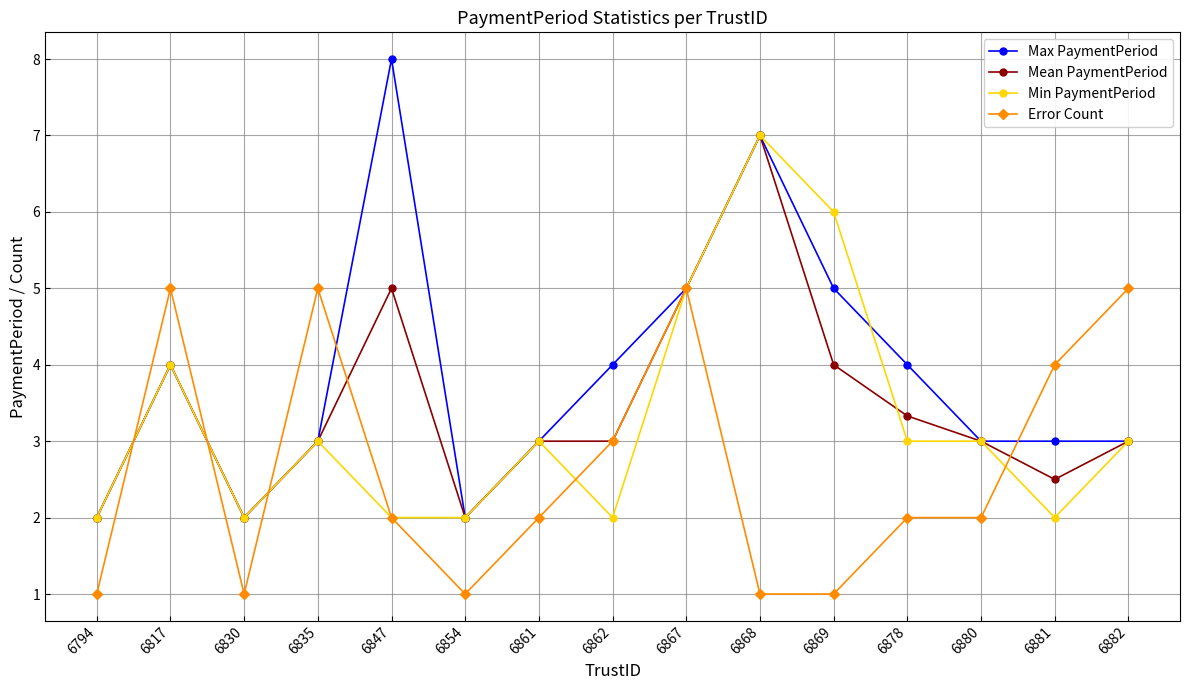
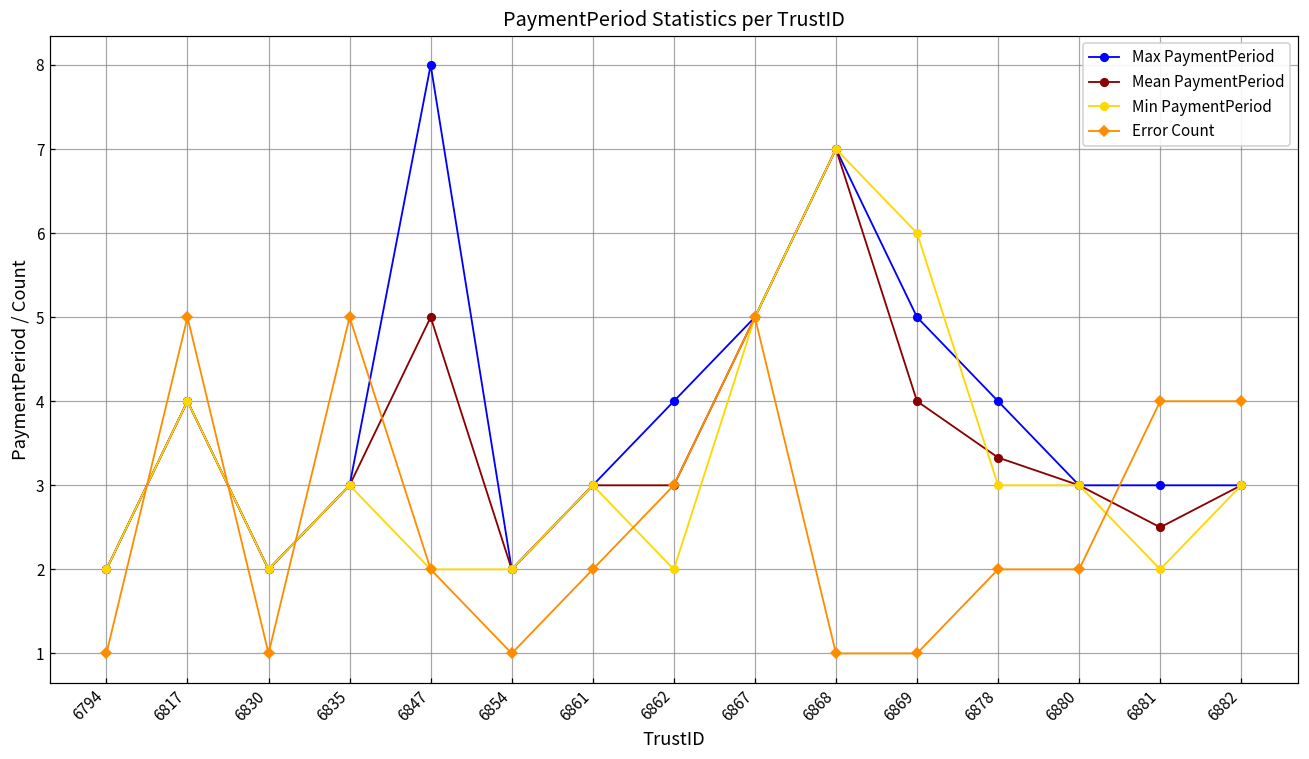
  {
    "Max PaymentPeriod": {
      "6847": 8,
      "6862": 4,
      "6869": 5,
      "6878": 4,
      "6881": 3
    },
    "Mean PaymentPeriod": {
      "6847": 5,
      "6869": 4,
      "6878": 3.3,
      "6881": 2.5
    },
    "Min PaymentPeriod": {
      "6862": 2,
      "6869": 6,
      "6878": 3,
      "6881": 2
    },
    "Error Count": {
      "6794": 1,
      "6817": 5,
      "6830": 1,
      "6835": 5,
      "6854": 1,
      "6861": 2,
      "6868": 1,
      "6869": 1,
      "6878": 2,
      "6880": 2,
      "6881": 4,
-     "6882": 5
+     "6882": 4
    }
  }
